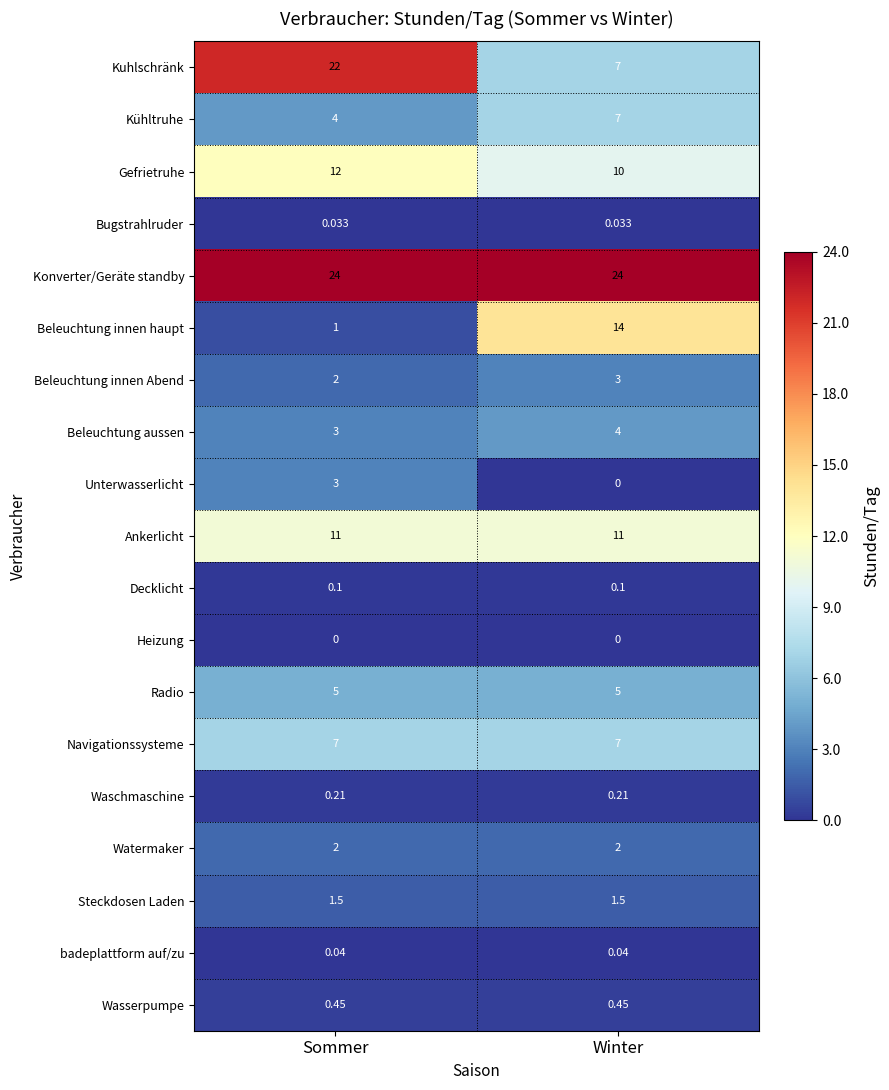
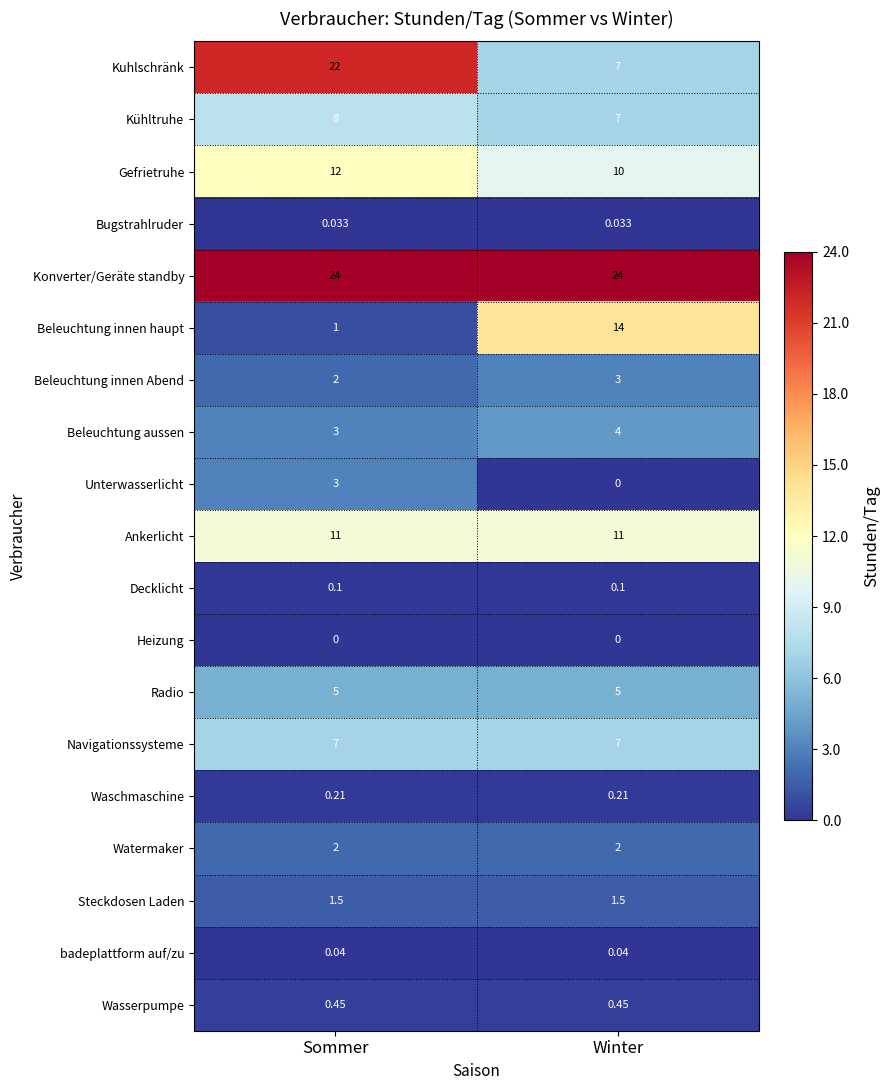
  {
    "Kuhlschränk": {
      "Sommer": 22,
      "Winter": 7
    },
    "Kühltruhe": {
-     "Sommer": 4,
+     "Sommer": 8,
      "Winter": 7
    },
    "Gefrietruhe": {
      "Sommer": 12,
      "Winter": 10
    },
    "Bugstrahlruder": {
      "Sommer": 0.033,
      "Winter": 0.033
    },
    "Konverter/Geräte standby": {
      "Sommer": 24,
      "Winter": 24
    },
    "Beleuchtung innen haupt": {
      "Sommer": 1,
      "Winter": 14
    },
    "Beleuchtung innen Abend": {
      "Sommer": 2,
      "Winter": 3
    },
    "Beleuchtung aussen": {
      "Sommer": 3,
      "Winter": 4
    },
    "Unterwasserlicht": {
      "Sommer": 3,
      "Winter": 0
    },
    "Ankerlicht": {
      "Sommer": 11,
      "Winter": 11
    },
    "Decklicht": {
      "Sommer": 0.1,
      "Winter": 0.1
    },
    "Heizung": {
      "Sommer": 0,
      "Winter": 0
    },
    "Radio": {
      "Sommer": 5,
      "Winter": 5
    },
    "Navigationssysteme": {
      "Sommer": 7,
      "Winter": 7
    },
    "Waschmaschine": {
      "Sommer": 0.21,
      "Winter": 0.21
    },
    "Watermaker": {
      "Sommer": 2,
      "Winter": 2
    },
    "Steckdosen Laden": {
      "Sommer": 1.5,
      "Winter": 1.5
    },
    "badeplattform auf/zu": {
      "Sommer": 0.04,
      "Winter": 0.04
    },
    "Wasserpumpe": {
      "Sommer": 0.45,
      "Winter": 0.45
    }
  }
